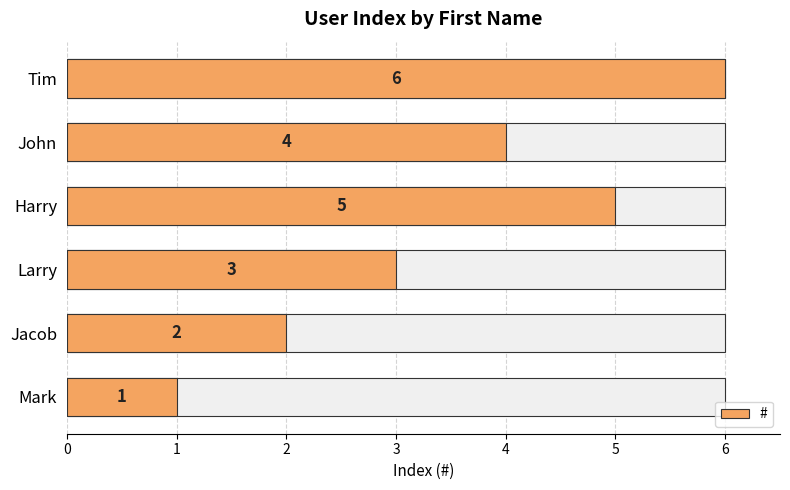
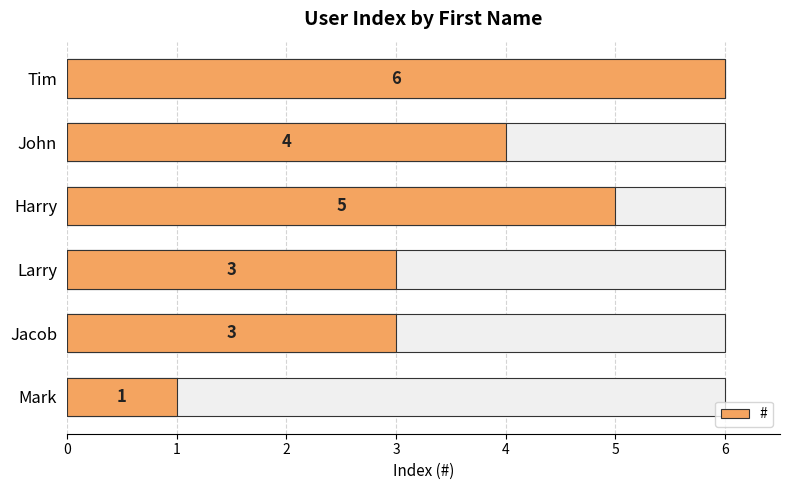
  {
    "#": {
      "Tim": 6,
-     "Jacob": 2
+     "Jacob": 3
    }
  }
